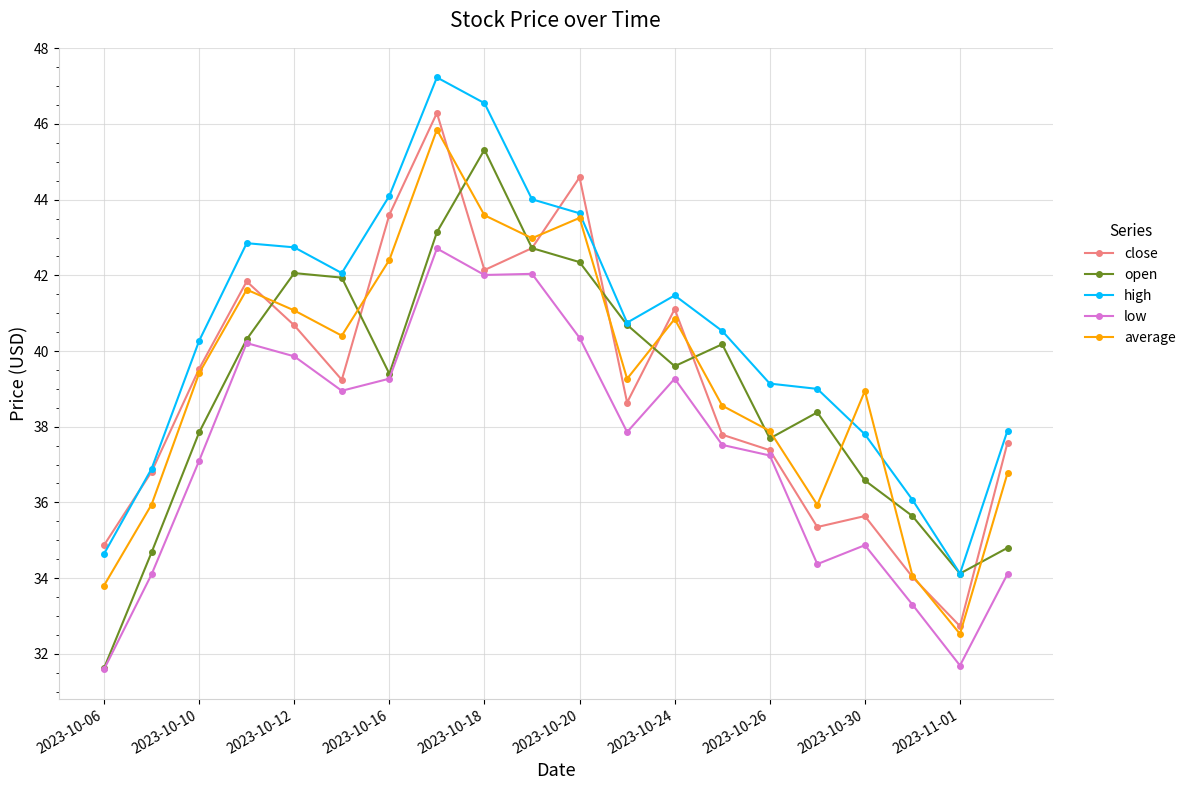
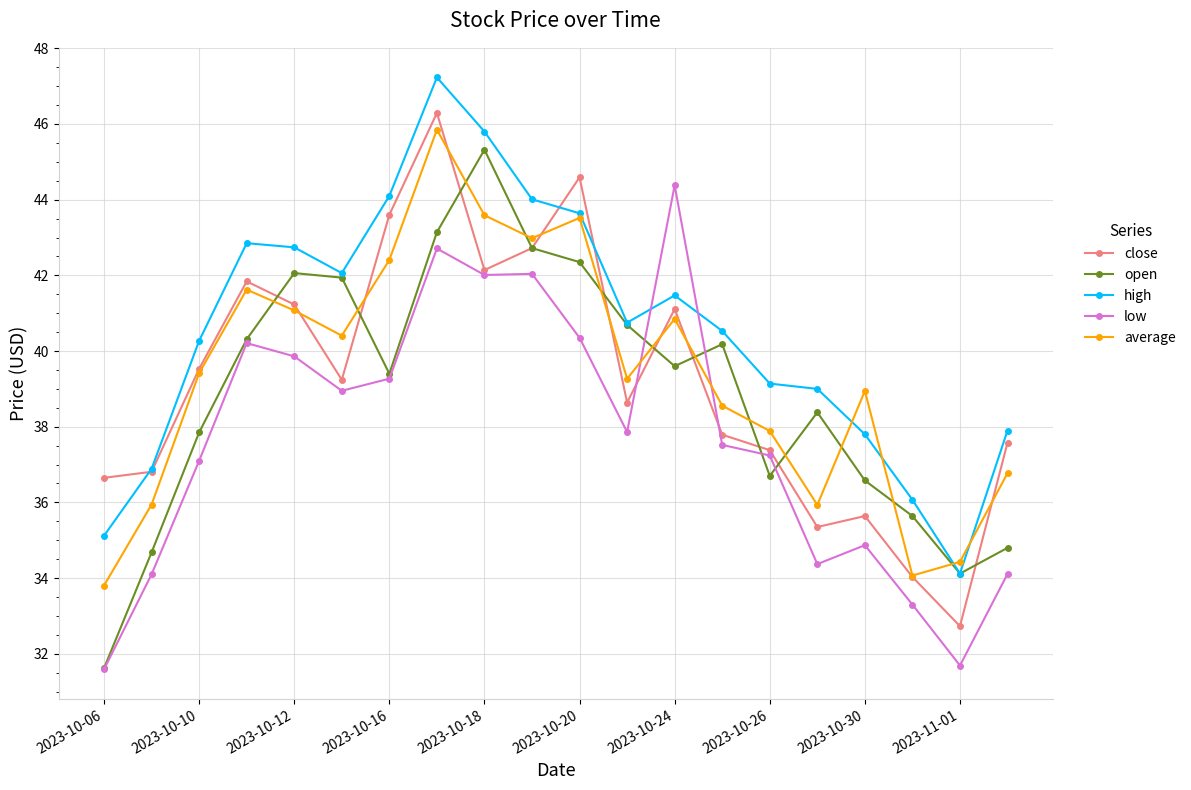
  {
    "close": {
-     "2023-10-06": 34.9,
+     "2023-10-06": 36.7,
      "2023-10-10": 39.5,
-     "2023-10-12": 40.7,
+     "2023-10-12": 41.2,
      "2023-10-16": 43.6,
      "2023-10-18": 42.1,
      "2023-10-20": 44.6,
      "2023-10-24": 41.1,
      "2023-10-26": 37.4,
      "2023-10-30": 35.6,
      "2023-11-01": 32.7
    },
    "open": {
      "2023-10-10": 37.9,
      "2023-10-12": 42.1,
      "2023-10-16": 39.4,
      "2023-10-18": 45.3,
      "2023-10-20": 42.4,
      "2023-10-24": 39.6,
-     "2023-10-26": 37.7,
+     "2023-10-26": 36.7,
      "2023-10-30": 36.6
    },
    "high": {
-     "2023-10-06": 34.6,
+     "2023-10-06": 35.1,
      "2023-10-10": 40.3,
      "2023-10-12": 42.7,
      "2023-10-16": 44.1,
-     "2023-10-18": 46.6,
+     "2023-10-18": 45.8,
      "2023-10-20": 43.6,
      "2023-10-24": 41.5,
      "2023-10-26": 39.1,
      "2023-10-30": 37.8
    },
    "low": {
      "2023-10-10": 37.1,
      "2023-10-12": 39.9,
      "2023-10-16": 39.3,
      "2023-10-18": 42.0,
      "2023-10-20": 40.4,
-     "2023-10-24": 39.3,
+     "2023-10-24": 44.4,
      "2023-10-26": 37.2,
      "2023-10-30": 34.9,
      "2023-11-01": 31.7
    },
    "average": {
      "2023-10-06": 33.8,
      "2023-10-10": 39.4,
      "2023-10-12": 41.1,
      "2023-10-16": 42.4,
      "2023-10-18": 43.6,
      "2023-10-20": 43.5,
      "2023-10-24": 40.8,
      "2023-10-26": 37.9,
      "2023-10-30": 38.9,
-     "2023-11-01": 32.5
+     "2023-11-01": 34.4
    }
  }
